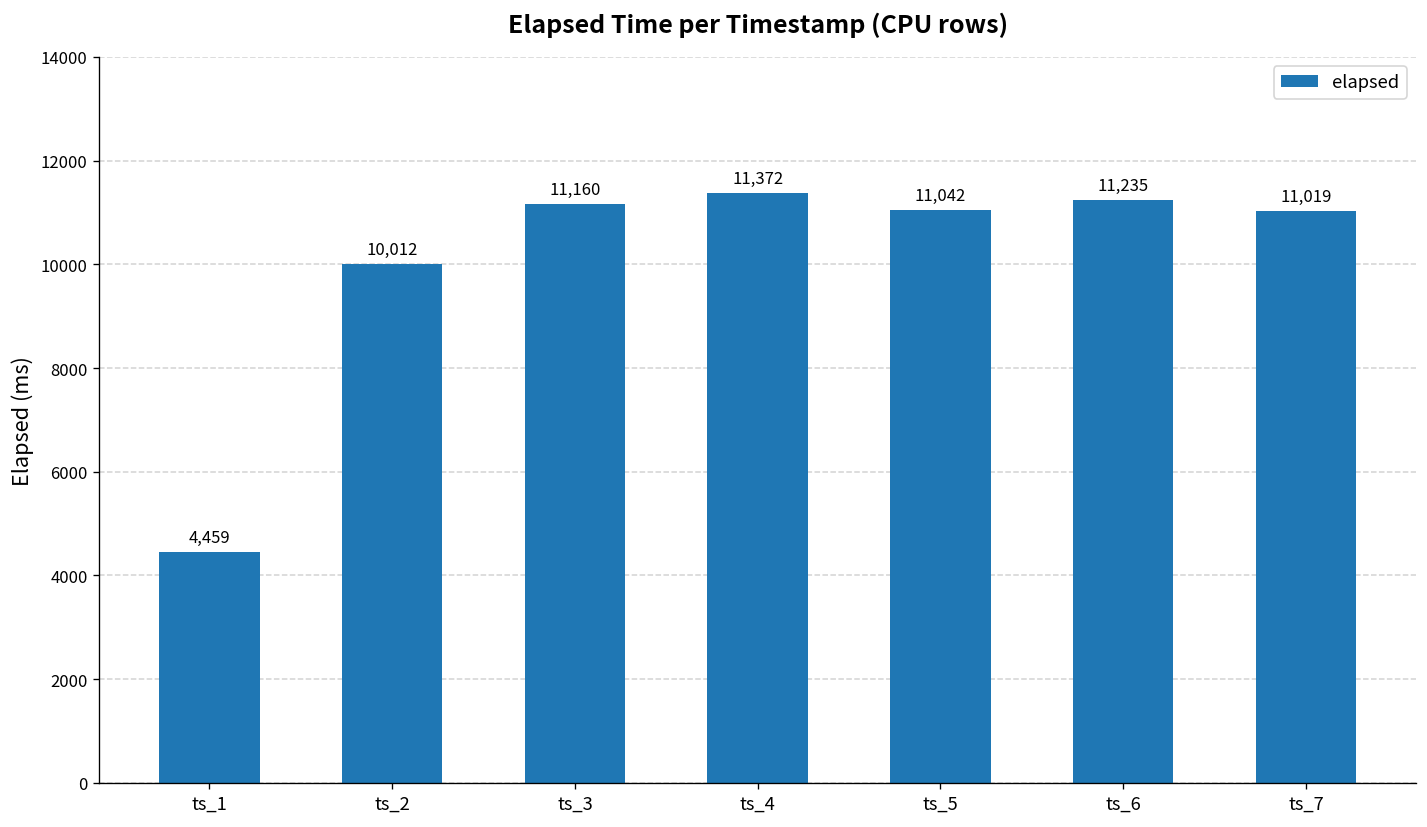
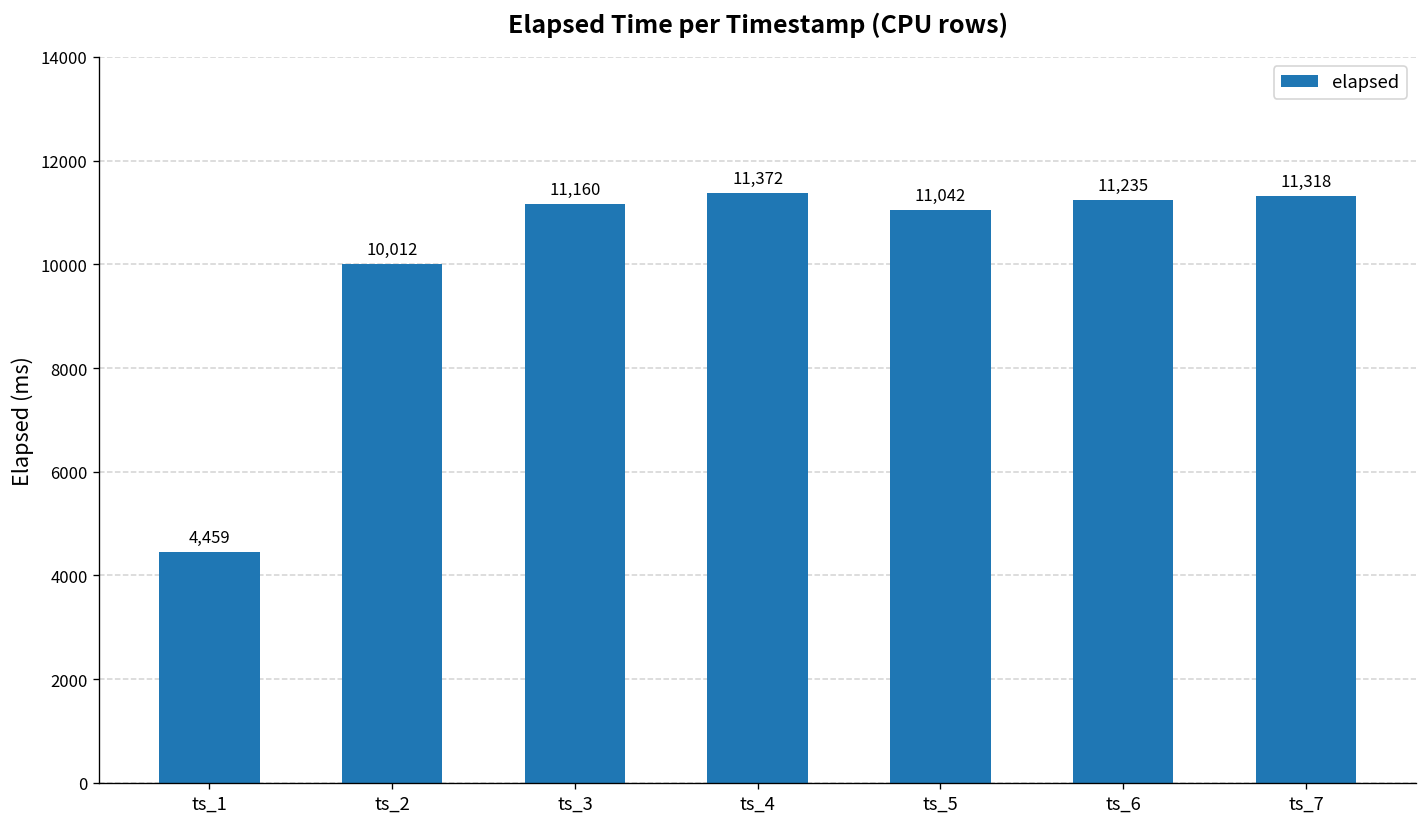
  {
    "ts_1": "4,459",
    "ts_2": "10,012",
    "ts_3": "11,160",
    "ts_4": "11,372",
    "ts_5": "11,042",
    "ts_6": "11,235",
-   "ts_7": "11,019"
+   "ts_7": "11,318"
  }
